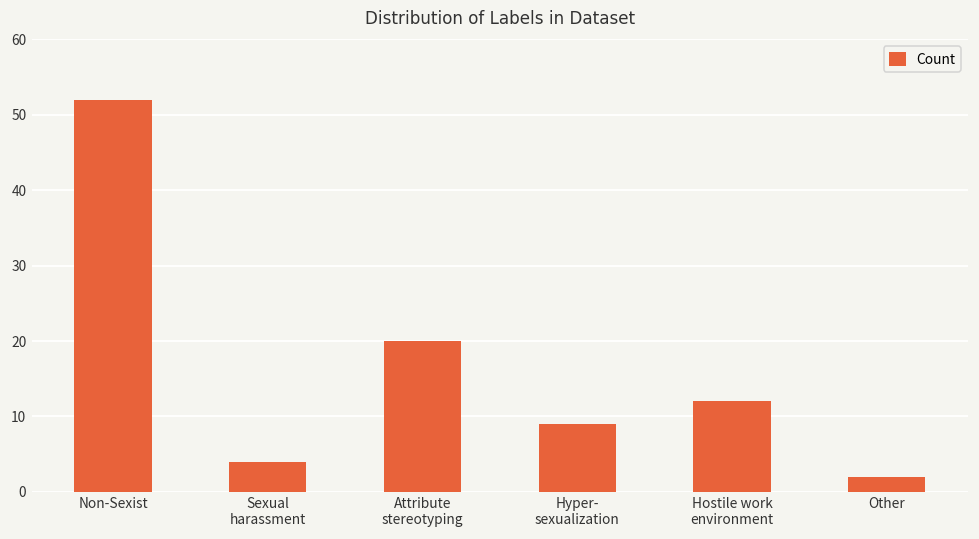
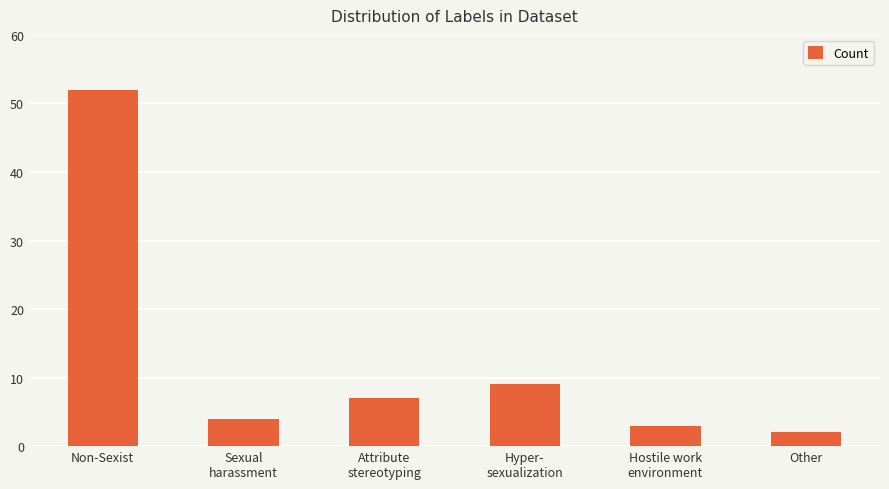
  {
    "Non-Sexist": 52,
    "Sexual harassment": 4,
-   "Attribute stereotyping": 20,
+   "Attribute stereotyping": 7,
    "Hyper- sexualization": 9,
-   "Hostile work environment": 12,
+   "Hostile work environment": 3,
    "Other": 2
  }
